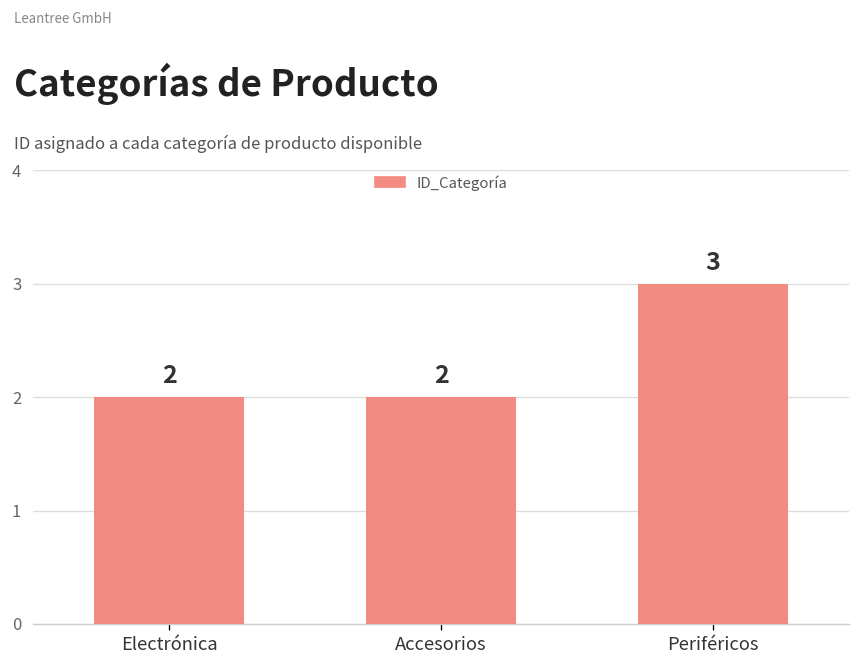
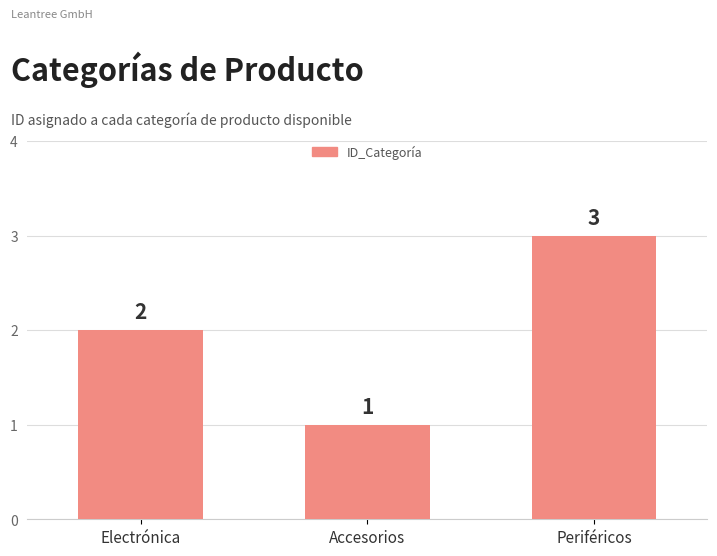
  {
    "Electrónica": 2,
-   "Accesorios": 2,
+   "Accesorios": 1,
    "Periféricos": 3
  }
